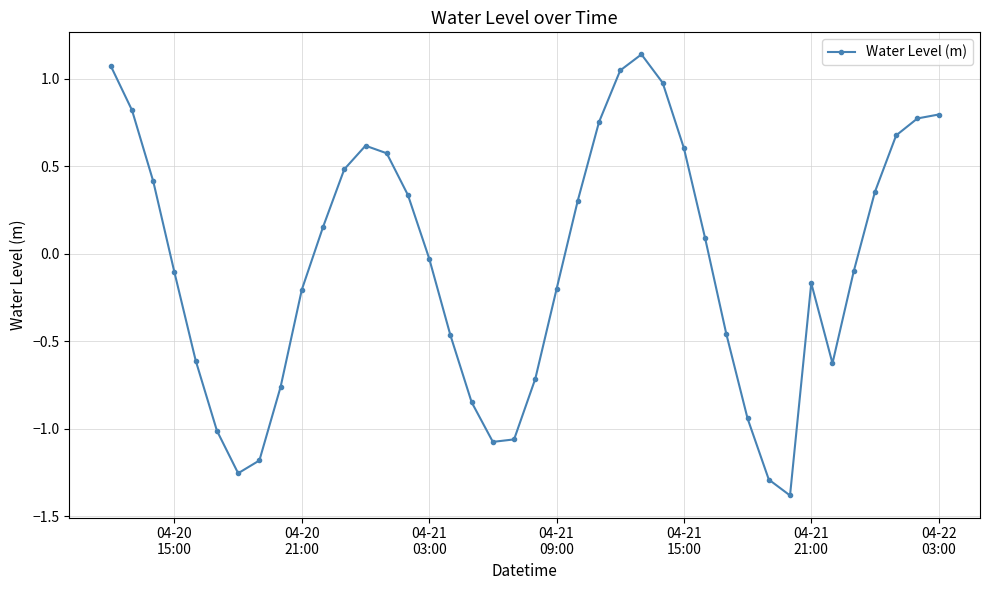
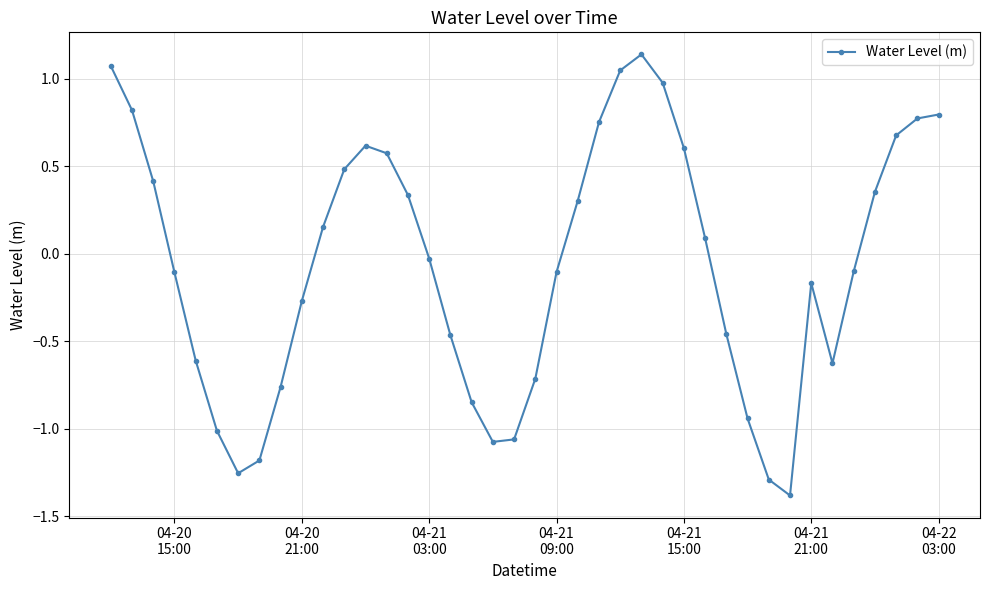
  {
    "04-20 15:00": -0.11,
-   "04-20 21:00": -0.21,
+   "04-20 21:00": -0.27,
    "04-21 03:00": -0.03,
-   "04-21 09:00": -0.20,
+   "04-21 09:00": -0.10,
    "04-21 15:00": 0.60,
    "04-21 21:00": -0.17,
    "04-22 03:00": 0.80
  }
